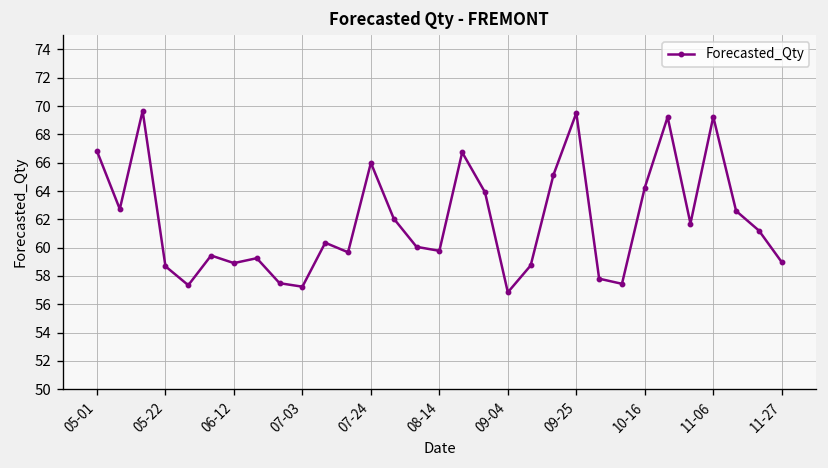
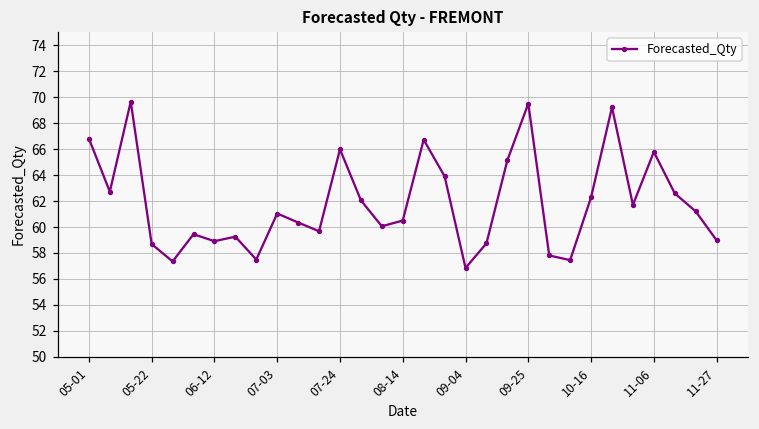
  {
    "05-01": 66.8,
    "05-22": 58.7,
    "06-12": 58.9,
-   "07-03": 57.2,
+   "07-03": 61.0,
    "07-24": 66.0,
-   "08-14": 59.8,
+   "08-14": 60.5,
    "09-04": 56.8,
    "09-25": 69.5,
-   "10-16": 64.2,
-   "11-06": 69.2,
+   "10-16": 62.3,
+   "11-06": 65.8,
    "11-27": 59.0
  }
